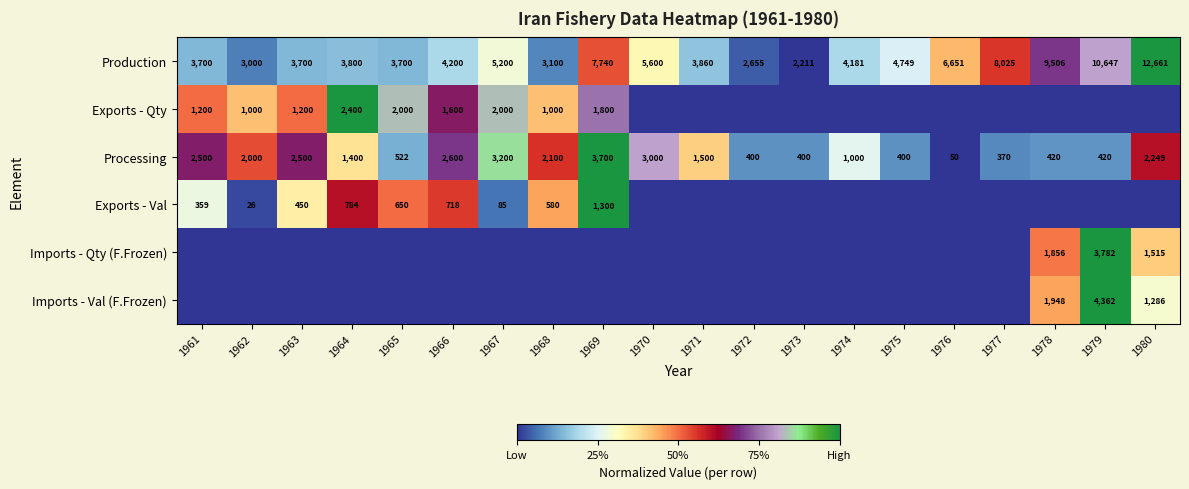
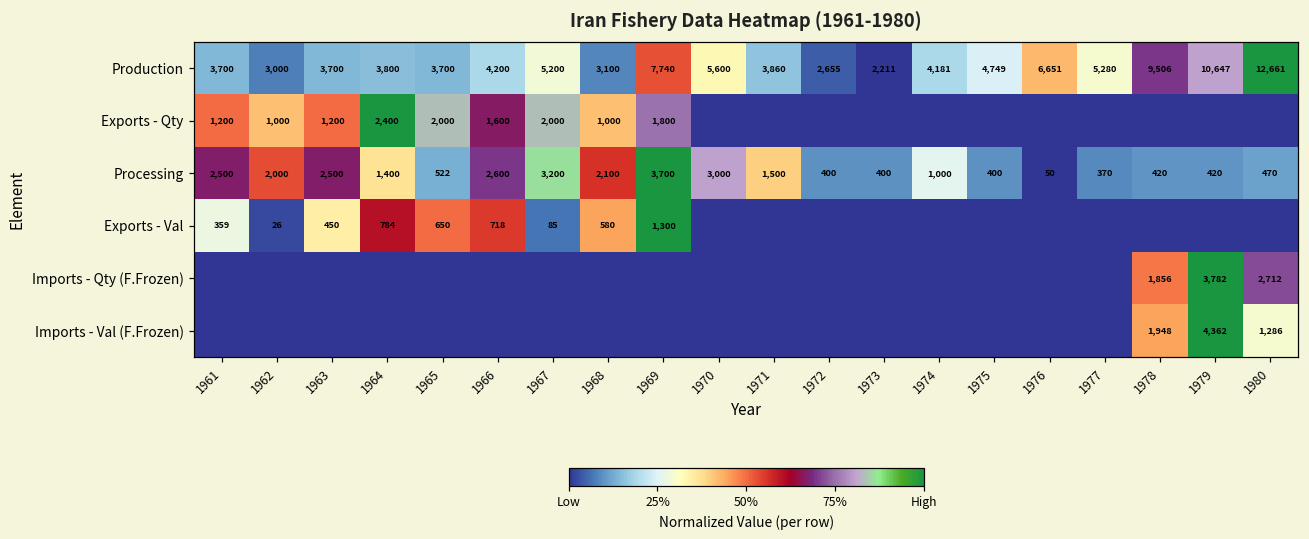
  {
    "Production": {
      "1961": "3,700",
      "1962": "3,000",
      "1963": "3,700",
      "1964": "3,800",
      "1965": "3,700",
      "1966": "4,200",
      "1967": "5,200",
      "1968": "3,100",
      "1969": "7,740",
      "1970": "5,600",
      "1971": "3,860",
      "1972": "2,655",
      "1973": "2,211",
      "1974": "4,181",
      "1975": "4,749",
      "1976": "6,651",
-     "1977": "8,025",
+     "1977": "5,280",
      "1978": "9,506",
      "1979": "10,647",
      "1980": "12,661"
    },
    "Exports - Qty": {
      "1961": "1,200",
      "1962": "1,000",
      "1963": "1,200",
      "1964": "2,400",
      "1965": "2,000",
      "1966": "1,600",
      "1967": "2,000",
      "1968": "1,000",
      "1969": "1,800"
    },
    "Processing": {
      "1961": "2,500",
      "1962": "2,000",
      "1963": "2,500",
      "1964": "1,400",
      "1965": "522",
      "1966": "2,600",
      "1967": "3,200",
      "1968": "2,100",
      "1969": "3,700",
      "1970": "3,000",
      "1971": "1,500",
      "1972": "400",
      "1973": "400",
      "1974": "1,000",
      "1975": "400",
      "1976": "50",
      "1977": "370",
      "1978": "420",
      "1979": "420",
-     "1980": "2,249"
+     "1980": "470"
    },
    "Exports - Val": {
      "1961": "359",
      "1962": "26",
      "1963": "450",
      "1964": "784",
      "1965": "650",
      "1966": "718",
      "1967": "85",
      "1968": "580",
      "1969": "1,300"
    },
    "Imports - Qty (F.Frozen)": {
      "1978": "1,856",
      "1979": "3,782",
-     "1980": "1,515"
+     "1980": "2,712"
    },
    "Imports - Val (F.Frozen)": {
      "1978": "1,948",
      "1979": "4,362",
      "1980": "1,286"
    }
  }
